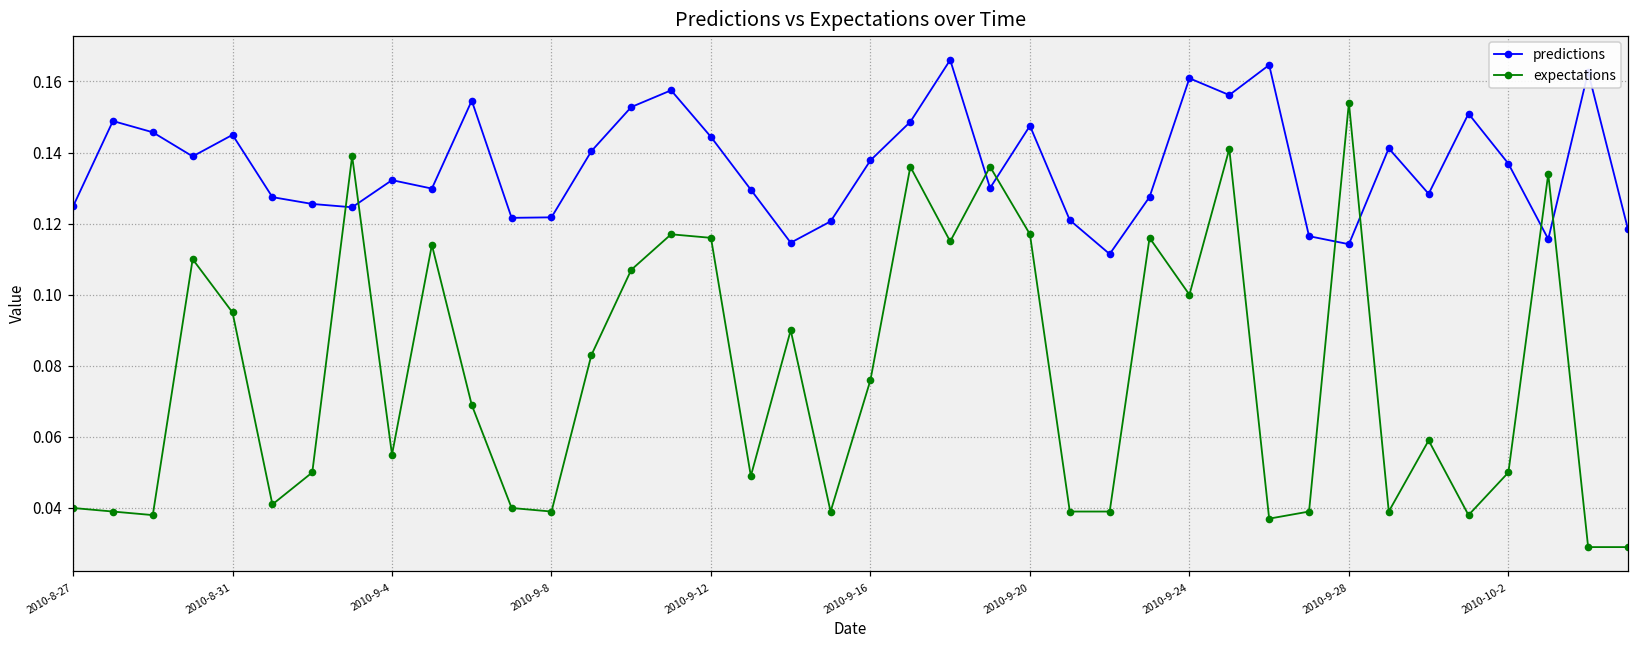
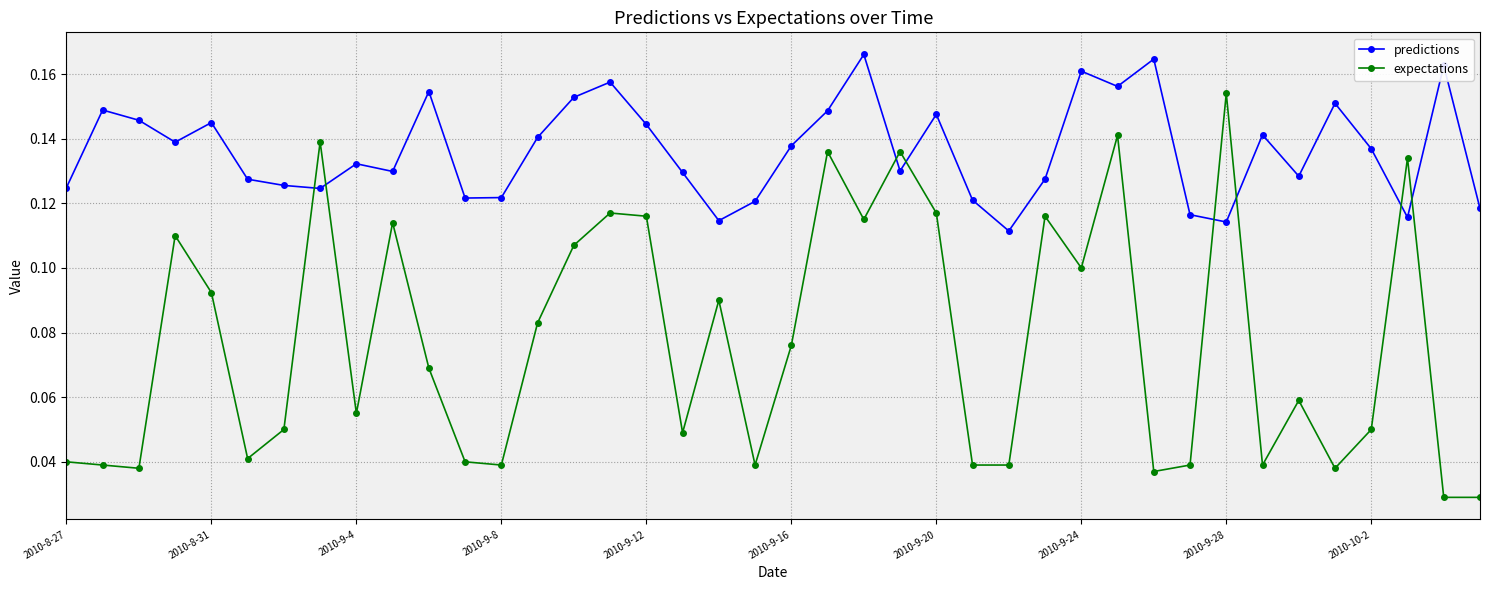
  {
    "predictions": {
      "2010-8-27": 0.125,
      "2010-8-31": 0.145,
      "2010-9-4": 0.132,
      "2010-9-8": 0.122,
      "2010-9-12": 0.144,
      "2010-9-16": 0.138,
      "2010-9-20": 0.148,
      "2010-9-24": 0.161,
      "2010-9-28": 0.114,
      "2010-10-2": 0.137
    },
    "expectations": {
      "2010-8-27": 0.040,
-     "2010-8-31": 0.095,
+     "2010-8-31": 0.092,
      "2010-9-4": 0.055,
      "2010-9-8": 0.039,
      "2010-9-12": 0.116,
      "2010-9-16": 0.076,
      "2010-9-20": 0.117,
      "2010-9-24": 0.100,
      "2010-9-28": 0.154,
      "2010-10-2": 0.050
    }
  }
